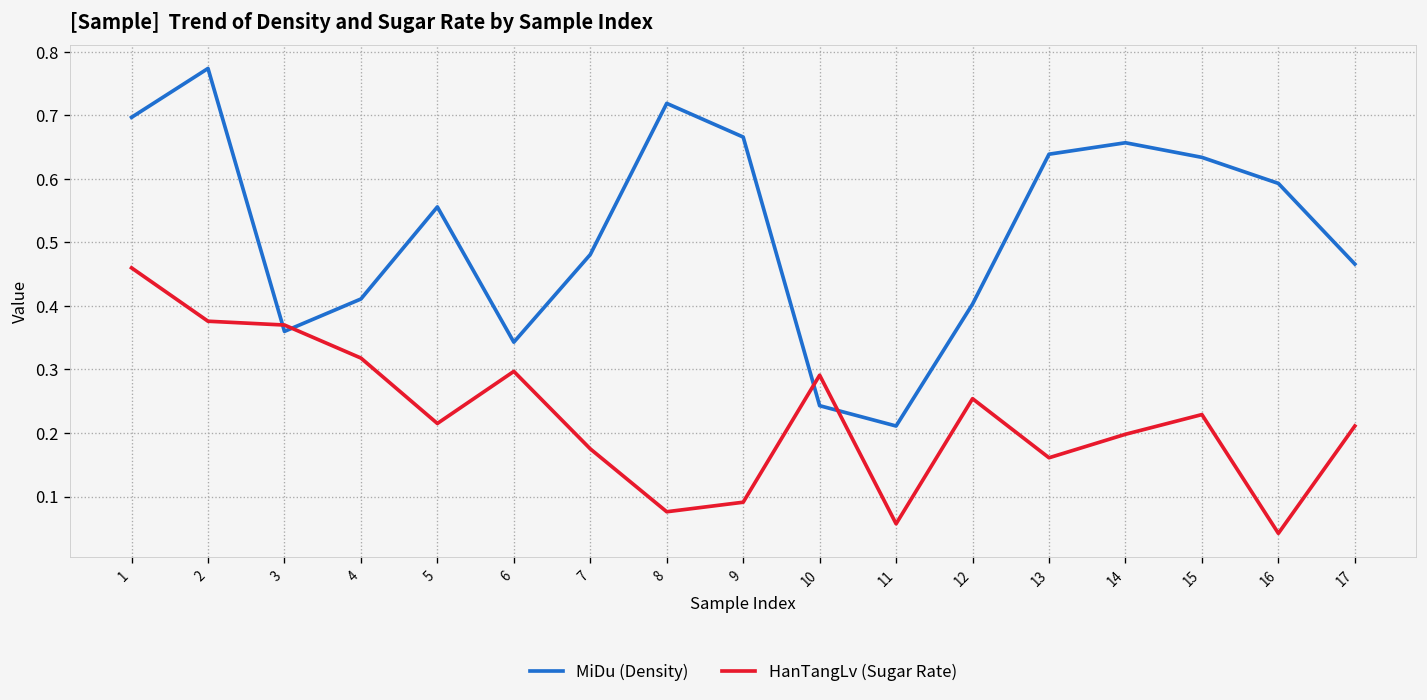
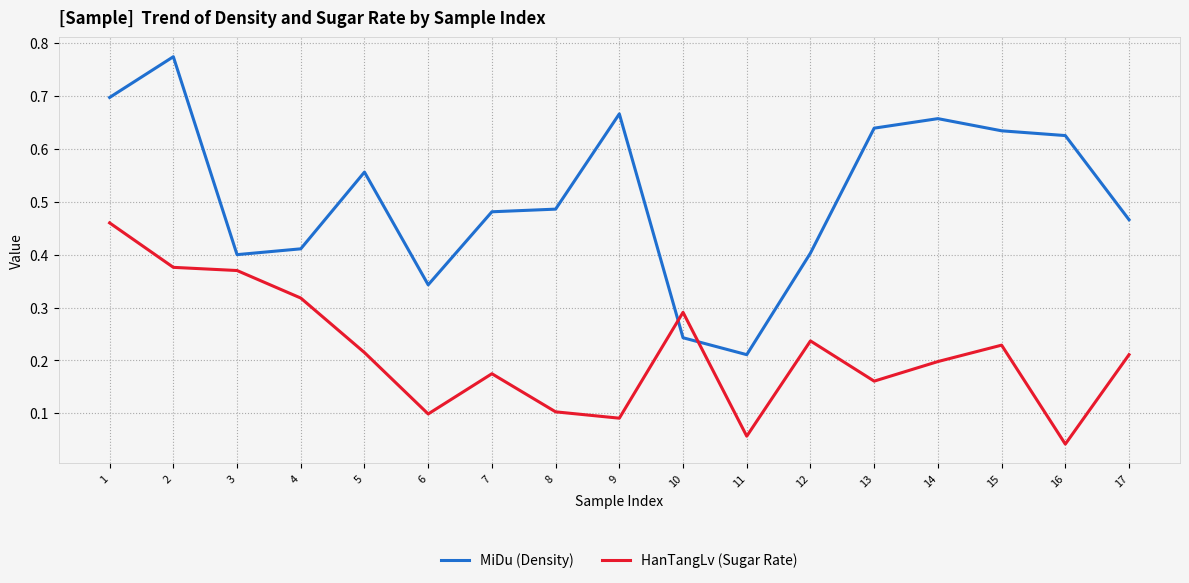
  {
    "MiDu (Density)": {
      "1": 0.70,
      "2": 0.77,
-     "3": 0.36,
+     "3": 0.40,
      "4": 0.41,
      "5": 0.56,
      "6": 0.34,
      "7": 0.48,
-     "8": 0.72,
+     "8": 0.49,
      "9": 0.67,
      "10": 0.24,
      "11": 0.21,
      "12": 0.40,
      "13": 0.64,
      "14": 0.66,
      "15": 0.63,
-     "16": 0.59,
+     "16": 0.63,
      "17": 0.47
    },
    "HanTangLv (Sugar Rate)": {
      "1": 0.46,
      "2": 0.38,
      "3": 0.37,
      "4": 0.32,
      "5": 0.22,
-     "6": 0.30,
+     "6": 0.10,
      "7": 0.18,
-     "8": 0.08,
+     "8": 0.10,
      "9": 0.09,
      "10": 0.29,
      "11": 0.06,
-     "12": 0.25,
+     "12": 0.24,
      "13": 0.16,
      "14": 0.20,
      "15": 0.23,
      "16": 0.04,
      "17": 0.21
    }
  }
